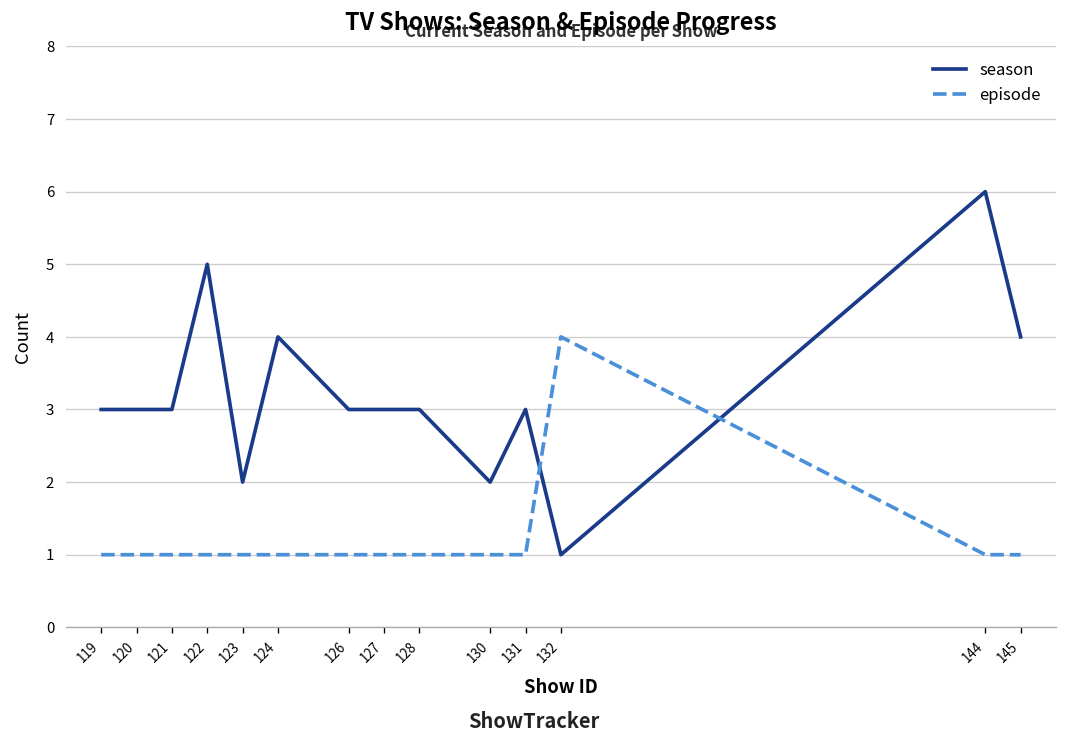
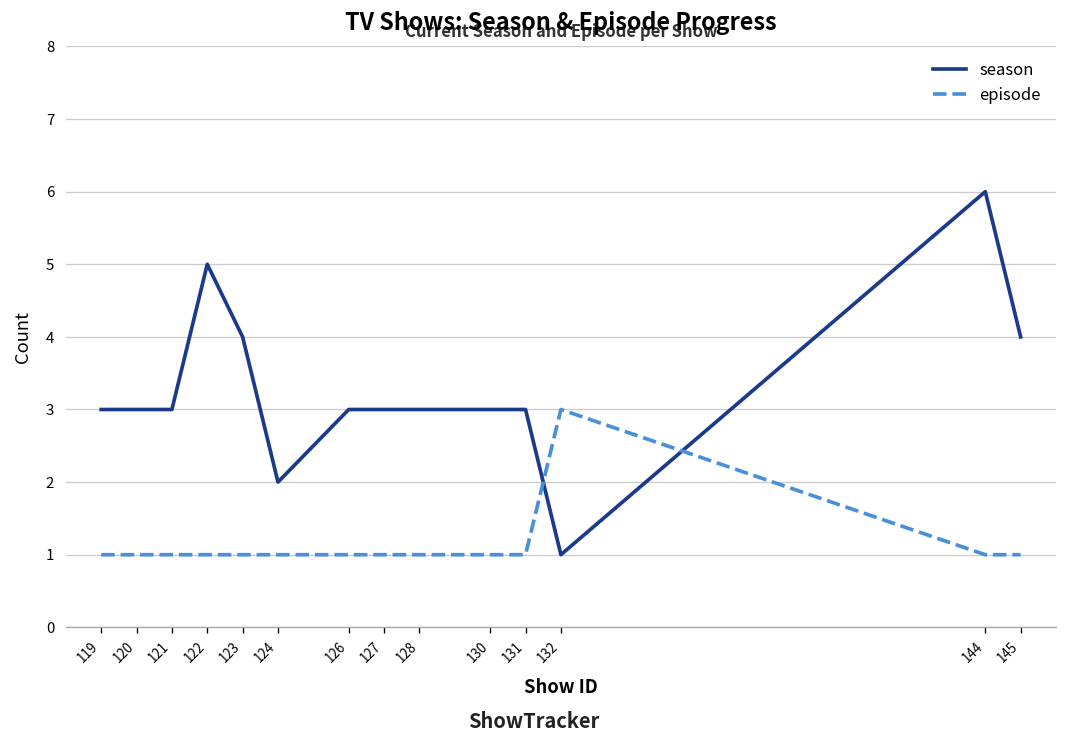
  {
    "season": {
      "119": 3,
      "120": 3,
      "121": 3,
      "122": 5,
-     "123": 2,
-     "124": 4,
+     "123": 4,
+     "124": 2,
      "126": 3,
      "127": 3,
      "128": 3,
-     "130": 2,
+     "130": 3,
      "131": 3,
      "132": 1,
      "144": 6,
      "145": 4
    },
    "episode": {
      "119": 1,
      "120": 1,
      "121": 1,
      "122": 1,
      "123": 1,
      "124": 1,
      "126": 1,
      "127": 1,
      "128": 1,
      "130": 1,
      "131": 1,
-     "132": 4,
+     "132": 3,
      "144": 1,
      "145": 1
    }
  }
